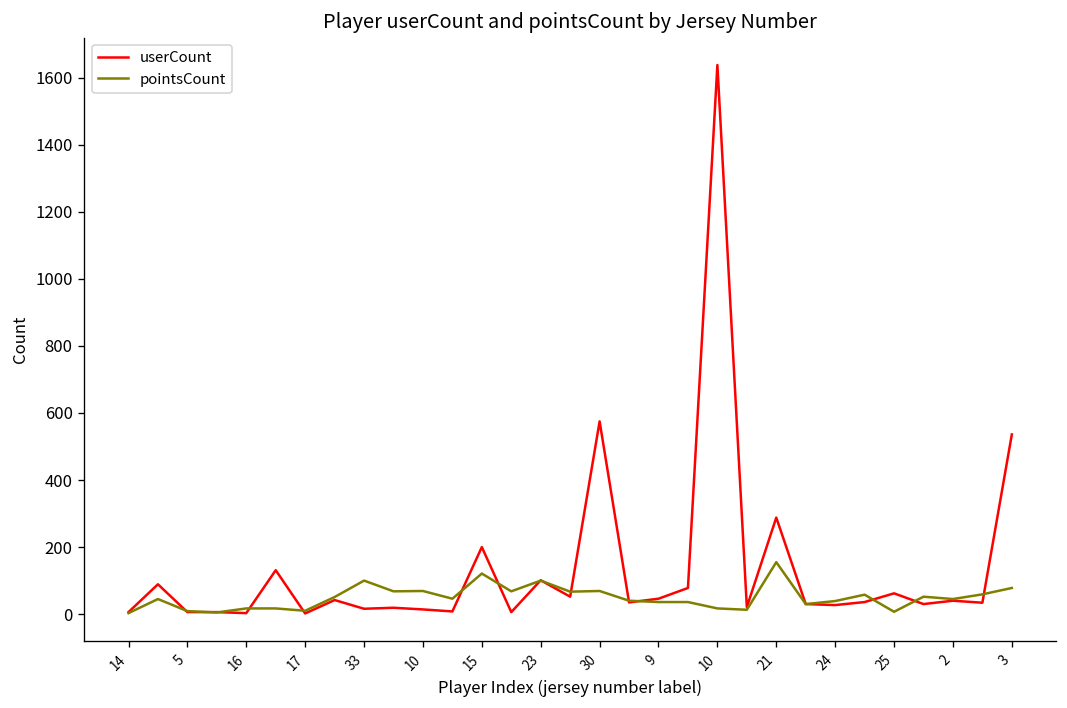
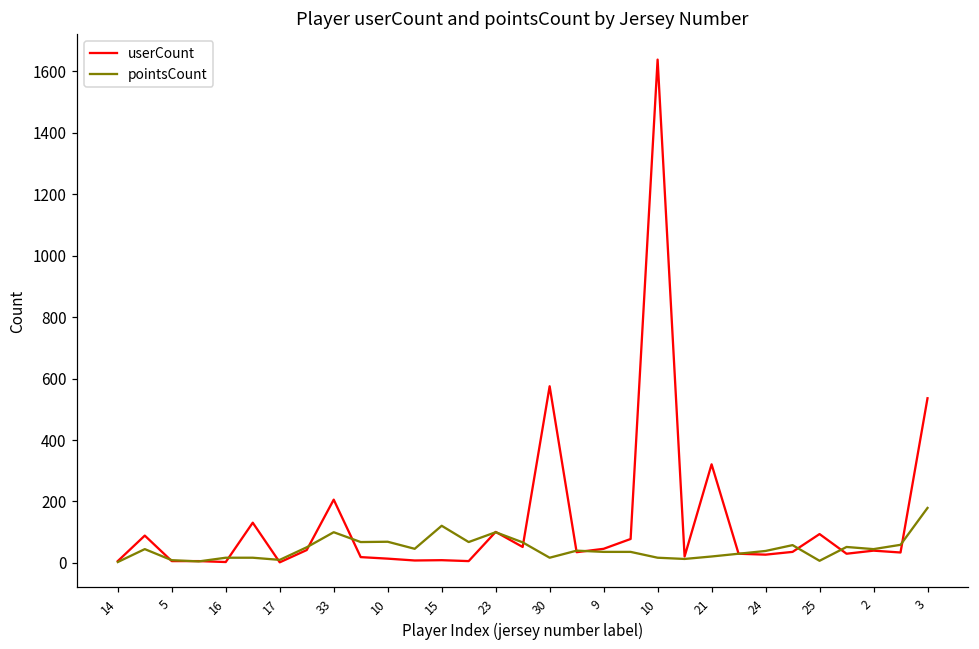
  {
    "userCount": {
      "16": 0,
-     "33": 20,
-     "15": 200,
+     "33": 210,
+     "15": 10,
      "30": 580,
      "9": 50,
-     "21": 290,
+     "21": 320,
      "24": 30,
-     "25": 60,
+     "25": 90,
      "3": 540
    },
    "pointsCount": {
      "16": 20,
      "33": 100,
      "15": 120,
-     "30": 70,
+     "30": 20,
      "9": 40,
-     "21": 160,
+     "21": 20,
      "24": 40,
      "25": 10,
-     "3": 80
+     "3": 180
    }
  }
